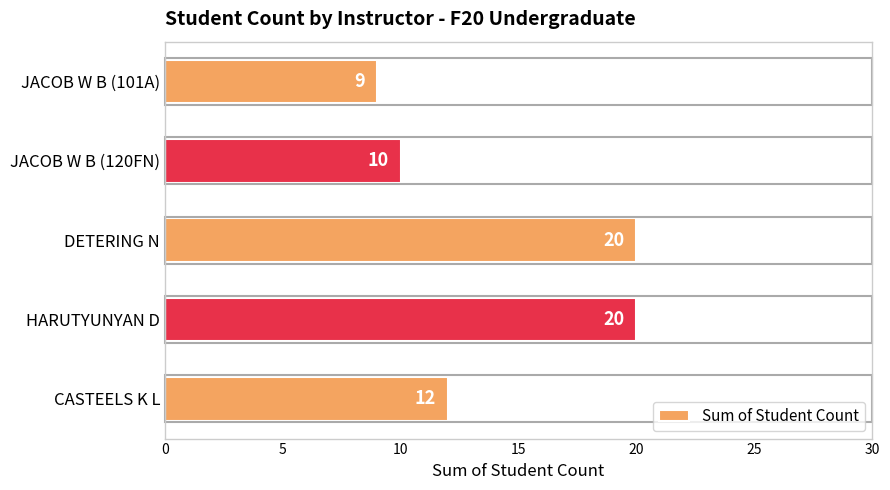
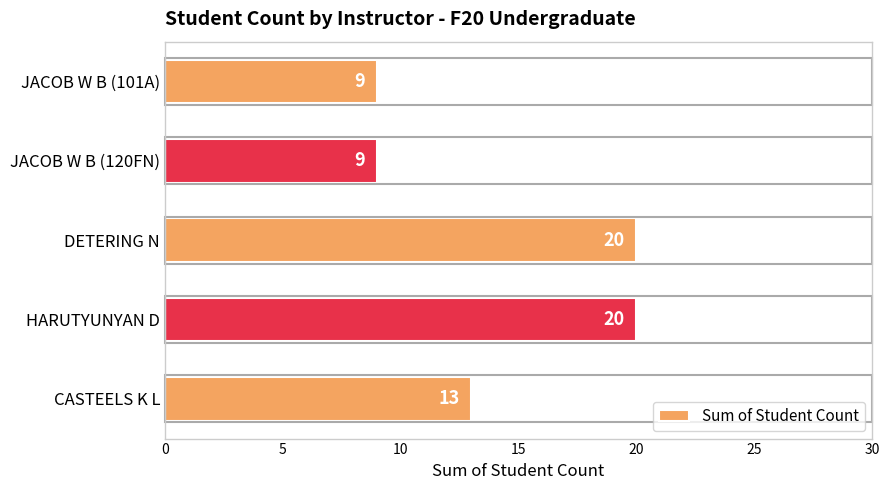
  {
    "JACOB W B (101A)": 9,
-   "JACOB W B (120FN)": 10,
+   "JACOB W B (120FN)": 9,
    "DETERING N": 20,
    "HARUTYUNYAN D": 20,
-   "CASTEELS K L": 12
+   "CASTEELS K L": 13
  }
